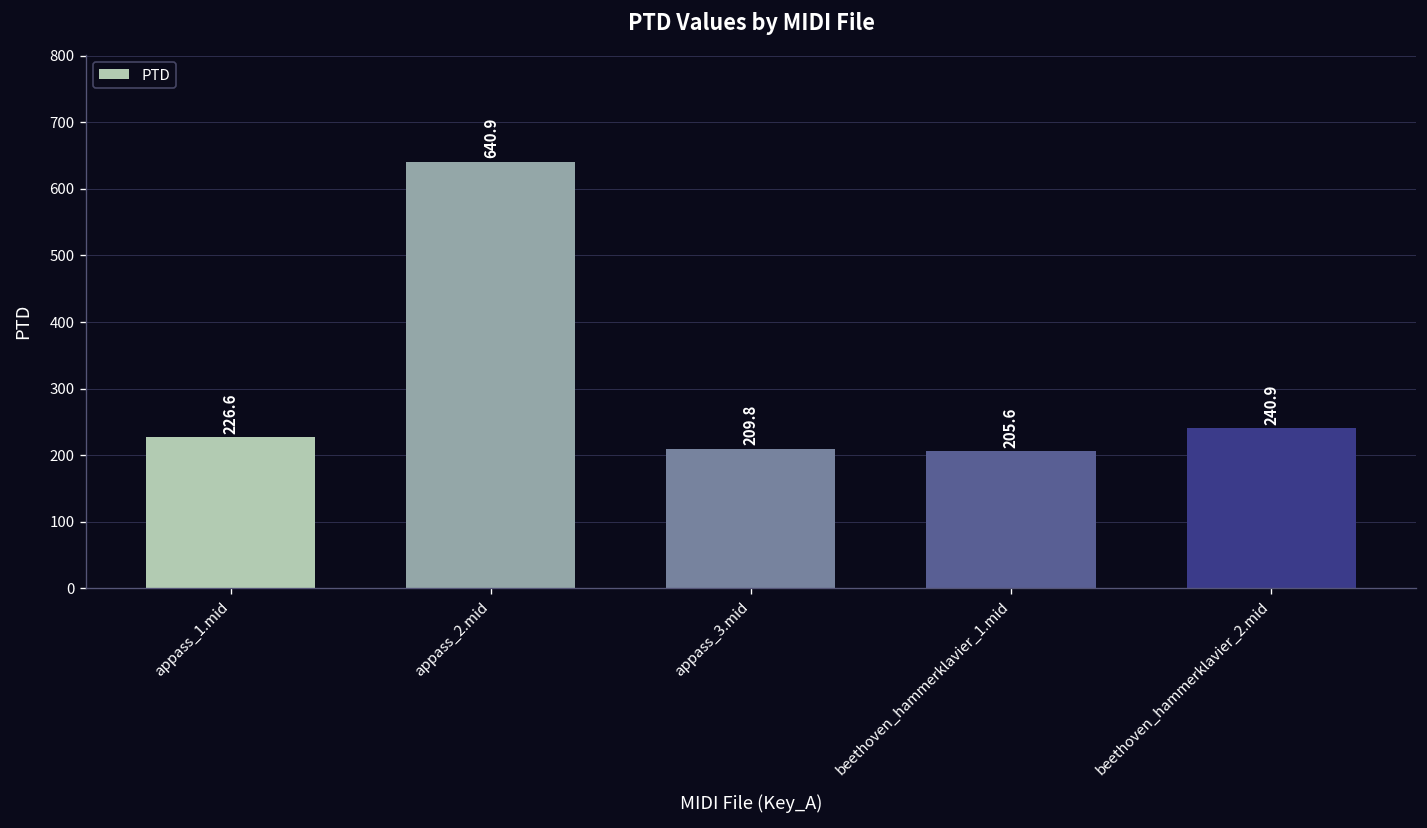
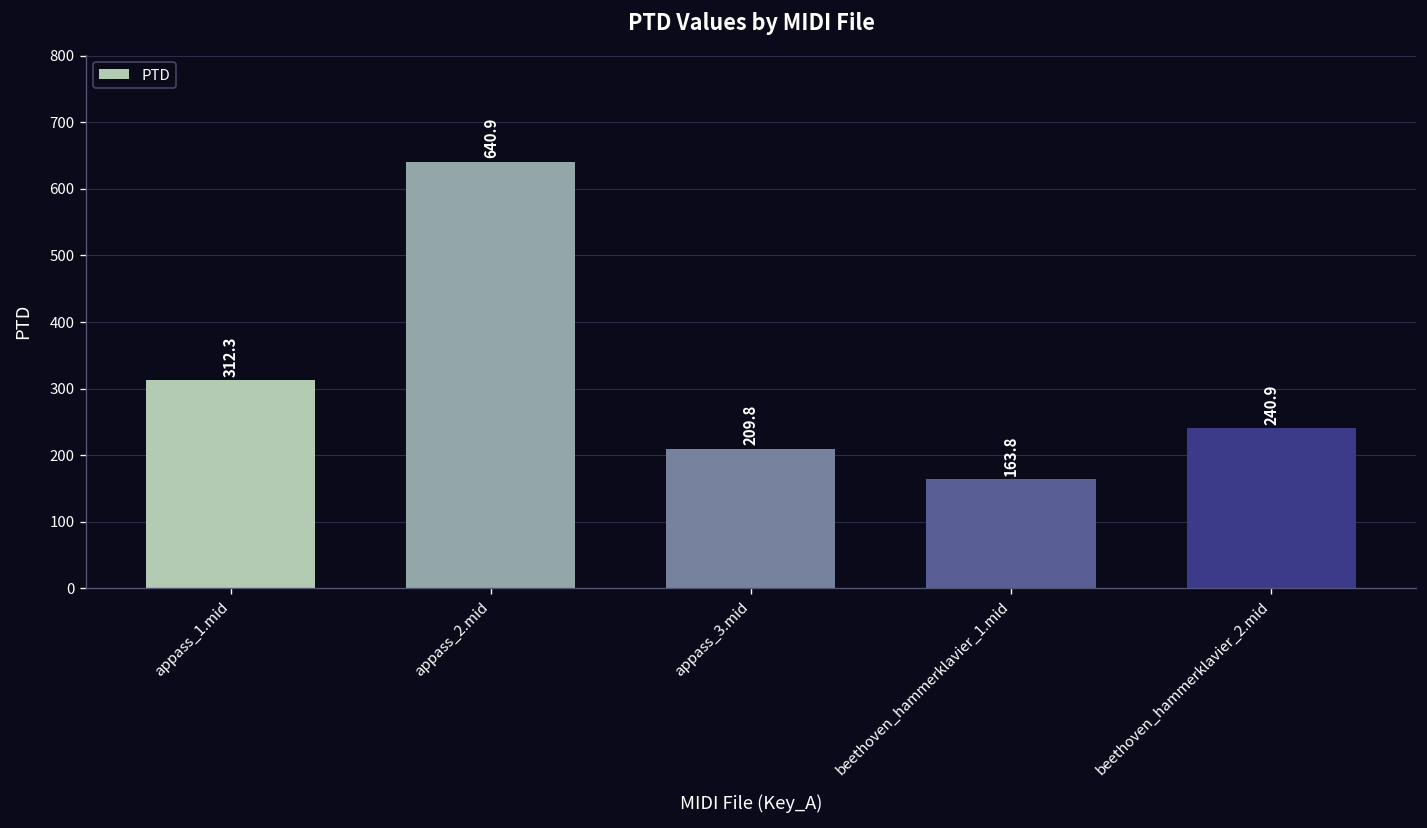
  {
-   "appass_1.mid": 226.6,
+   "appass_1.mid": 312.3,
    "appass_2.mid": 640.9,
    "appass_3.mid": 209.8,
-   "beethoven_hammerklavier_1.mid": 205.6,
+   "beethoven_hammerklavier_1.mid": 163.8,
    "beethoven_hammerklavier_2.mid": 240.9
  }
